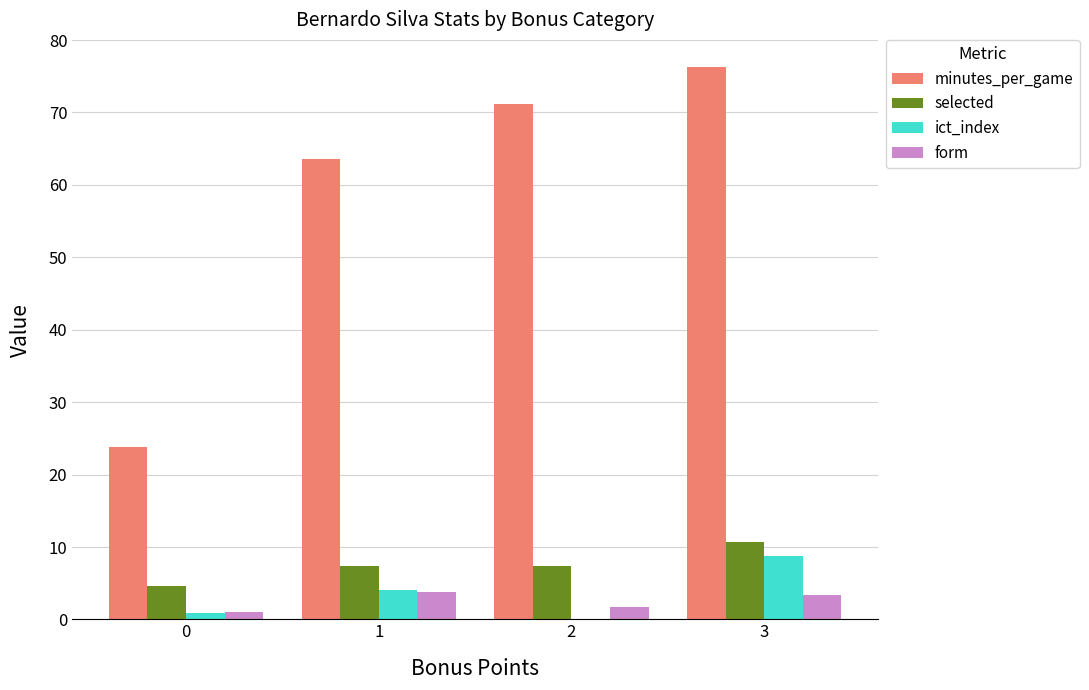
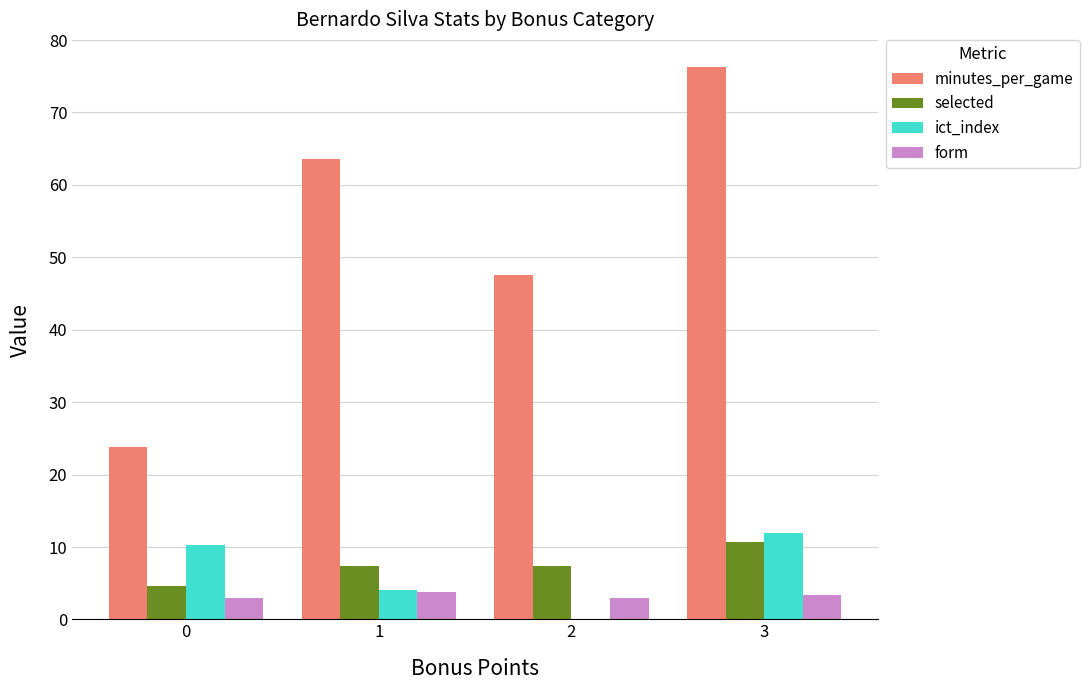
  {
    "minutes_per_game": {
      "0": 24,
      "1": 64,
-     "2": 71,
+     "2": 48,
      "3": 76
    },
    "selected": {
      "0": 5,
      "1": 7,
      "2": 7,
      "3": 11
    },
    "ict_index": {
-     "0": 1,
+     "0": 10,
      "1": 4,
      "2": 0,
-     "3": 9
+     "3": 12
    },
    "form": {
-     "0": 1,
+     "0": 3,
      "1": 4,
-     "2": 2,
+     "2": 3,
      "3": 3
    }
  }
